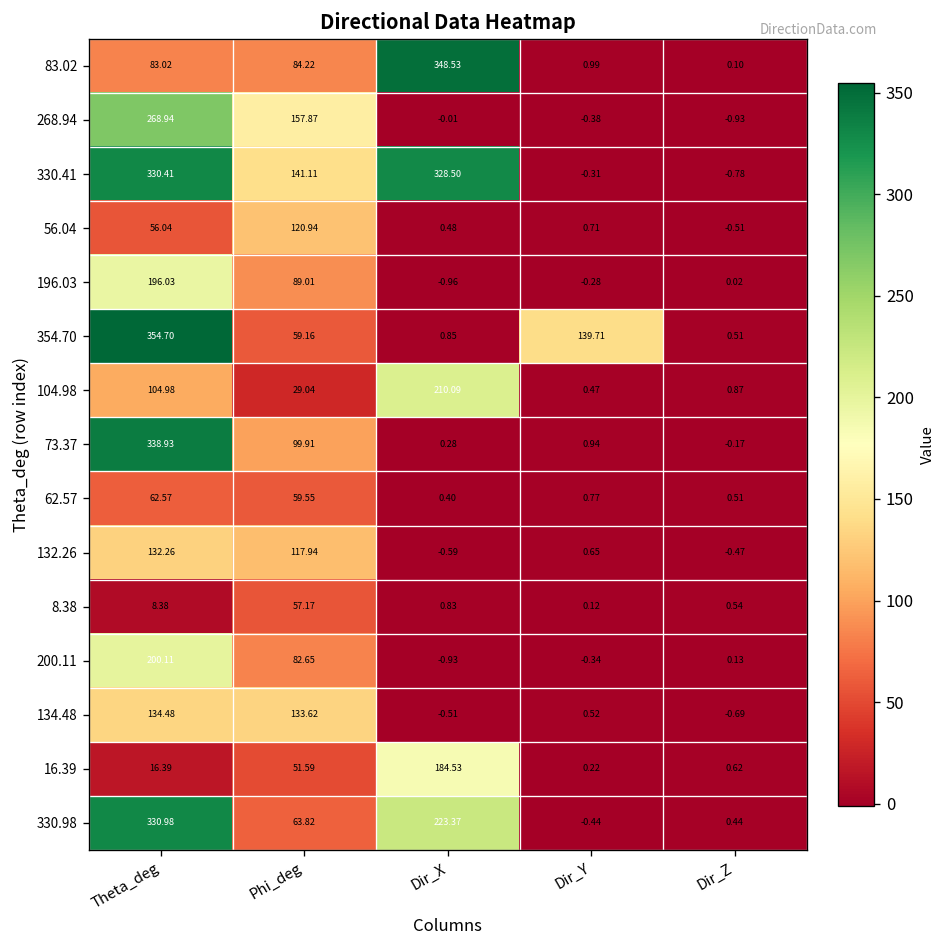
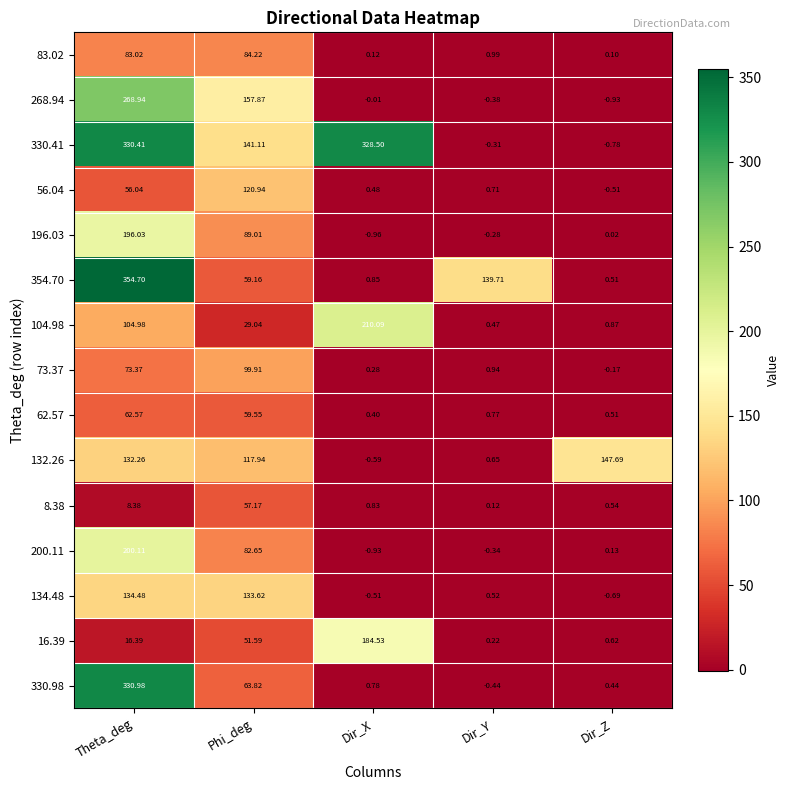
  {
    "83.02": {
      "Theta_deg": 83.02,
      "Phi_deg": 84.22,
-     "Dir_X": 348.53,
+     "Dir_X": 0.12,
      "Dir_Y": 0.99,
      "Dir_Z": 0.10
    },
    "268.94": {
      "Theta_deg": 268.94,
      "Phi_deg": 157.87,
      "Dir_X": -0.01,
      "Dir_Y": -0.38,
      "Dir_Z": -0.93
    },
    "330.41": {
      "Theta_deg": 330.41,
      "Phi_deg": 141.11,
      "Dir_X": 328.50,
      "Dir_Y": -0.31,
      "Dir_Z": -0.78
    },
    "56.04": {
      "Theta_deg": 56.04,
      "Phi_deg": 120.94,
      "Dir_X": 0.48,
      "Dir_Y": 0.71,
      "Dir_Z": -0.51
    },
    "196.03": {
      "Theta_deg": 196.03,
      "Phi_deg": 89.01,
      "Dir_X": -0.96,
      "Dir_Y": -0.28,
      "Dir_Z": 0.02
    },
    "354.70": {
      "Theta_deg": 354.70,
      "Phi_deg": 59.16,
      "Dir_X": 0.85,
      "Dir_Y": 139.71,
      "Dir_Z": 0.51
    },
    "104.98": {
      "Theta_deg": 104.98,
      "Phi_deg": 29.04,
      "Dir_X": 210.09,
      "Dir_Y": 0.47,
      "Dir_Z": 0.87
    },
    "73.37": {
-     "Theta_deg": 338.93,
+     "Theta_deg": 73.37,
      "Phi_deg": 99.91,
      "Dir_X": 0.28,
      "Dir_Y": 0.94,
      "Dir_Z": -0.17
    },
    "62.57": {
      "Theta_deg": 62.57,
      "Phi_deg": 59.55,
      "Dir_X": 0.40,
      "Dir_Y": 0.77,
      "Dir_Z": 0.51
    },
    "132.26": {
      "Theta_deg": 132.26,
      "Phi_deg": 117.94,
      "Dir_X": -0.59,
      "Dir_Y": 0.65,
-     "Dir_Z": -0.47
+     "Dir_Z": 147.69
    },
    "8.38": {
      "Theta_deg": 8.38,
      "Phi_deg": 57.17,
      "Dir_X": 0.83,
      "Dir_Y": 0.12,
      "Dir_Z": 0.54
    },
    "200.11": {
      "Theta_deg": 200.11,
      "Phi_deg": 82.65,
      "Dir_X": -0.93,
      "Dir_Y": -0.34,
      "Dir_Z": 0.13
    },
    "134.48": {
      "Theta_deg": 134.48,
      "Phi_deg": 133.62,
      "Dir_X": -0.51,
      "Dir_Y": 0.52,
      "Dir_Z": -0.69
    },
    "16.39": {
      "Theta_deg": 16.39,
      "Phi_deg": 51.59,
      "Dir_X": 184.53,
      "Dir_Y": 0.22,
      "Dir_Z": 0.62
    },
    "330.98": {
      "Theta_deg": 330.98,
      "Phi_deg": 63.82,
-     "Dir_X": 223.37,
+     "Dir_X": 0.78,
      "Dir_Y": -0.44,
      "Dir_Z": 0.44
    }
  }
